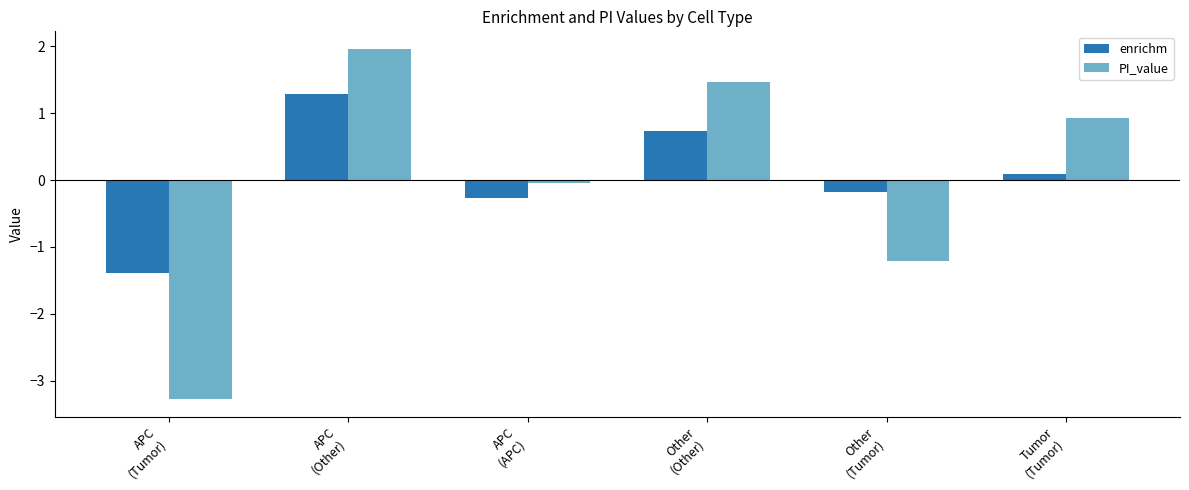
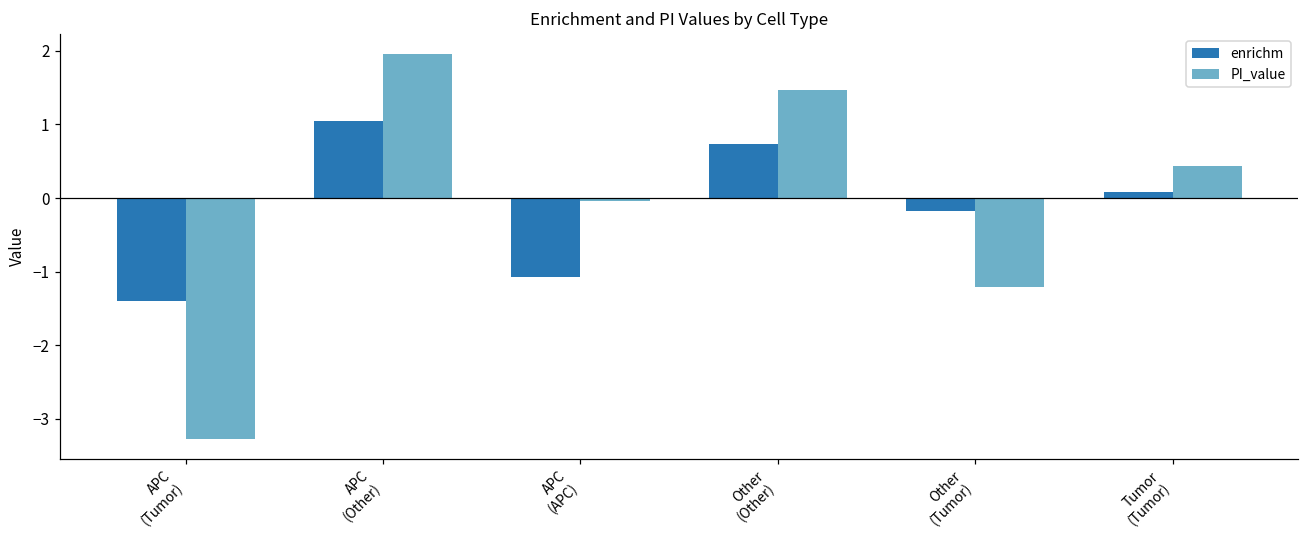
  {
    "enrichm": {
      "APC (Tumor)": -1.4,
-     "APC (Other)": 1.3,
-     "APC (APC)": -0.3,
+     "APC (Other)": 1.1,
+     "APC (APC)": -1.1,
      "Other (Other)": 0.7,
      "Other (Tumor)": -0.2,
      "Tumor (Tumor)": 0.1
    },
    "PI_value": {
      "APC (Tumor)": -3.3,
      "APC (Other)": 2.0,
      "APC (APC)": 0.0,
      "Other (Other)": 1.5,
      "Other (Tumor)": -1.2,
-     "Tumor (Tumor)": 0.9
+     "Tumor (Tumor)": 0.4
    }
  }
